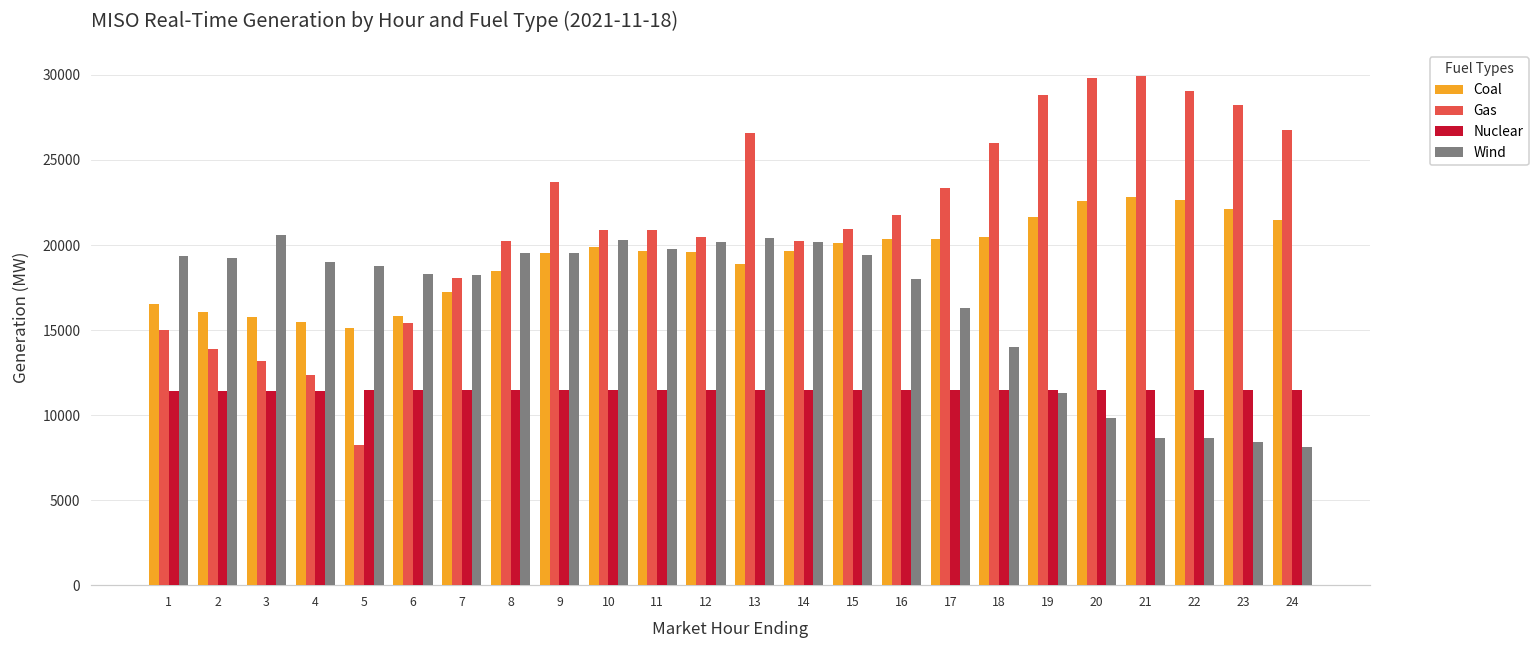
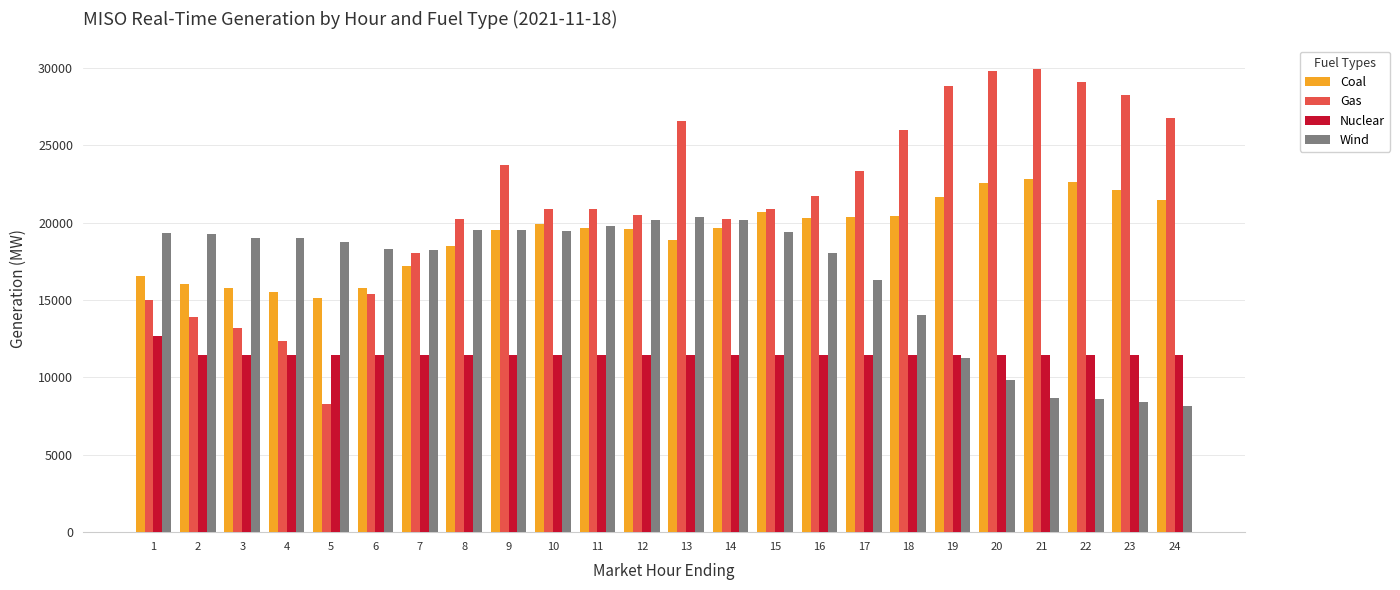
  {
    "Coal": {
      "1": 16600,
      "2": 16000,
      "3": 15800,
      "4": 15500,
      "5": 15100,
      "6": 15800,
      "7": 17200,
      "8": 18500,
      "9": 19500,
      "10": 19900,
      "11": 19700,
      "12": 19600,
      "13": 18900,
      "14": 19700,
-     "15": 20100,
+     "15": 20700,
      "16": 20300,
      "17": 20400,
      "18": 20500,
      "19": 21700,
      "20": 22600,
      "21": 22800,
      "22": 22600,
      "23": 22100,
      "24": 21500
    },
    "Gas": {
      "1": 15000,
      "2": 13900,
      "3": 13200,
      "4": 12300,
      "5": 8300,
      "6": 15400,
      "7": 18100,
      "8": 20200,
      "9": 23700,
      "10": 20900,
      "11": 20900,
      "12": 20500,
      "13": 26600,
      "14": 20300,
      "15": 20900,
      "16": 21800,
      "17": 23300,
      "18": 26000,
      "19": 28800,
      "20": 29800,
      "21": 30000,
      "22": 29100,
      "23": 28200,
      "24": 26800
    },
    "Nuclear": {
-     "1": 11400,
+     "1": 12700,
      "2": 11400,
      "3": 11400,
      "4": 11400,
      "5": 11500,
      "6": 11500,
      "7": 11500,
      "8": 11500,
      "9": 11500,
      "10": 11500,
      "11": 11500,
      "12": 11500,
      "13": 11500,
      "14": 11500,
      "15": 11500,
      "16": 11500,
      "17": 11500,
      "18": 11500,
      "19": 11500,
      "20": 11500,
      "21": 11500,
      "22": 11500,
      "23": 11500,
      "24": 11500
    },
    "Wind": {
      "1": 19400,
      "2": 19200,
-     "3": 20600,
+     "3": 19000,
      "4": 19000,
      "5": 18800,
      "6": 18300,
      "7": 18200,
      "8": 19500,
      "9": 19500,
-     "10": 20300,
+     "10": 19500,
      "11": 19800,
      "12": 20200,
      "13": 20400,
      "14": 20200,
      "15": 19400,
      "16": 18000,
      "17": 16300,
      "18": 14000,
      "19": 11300,
      "20": 9800,
      "21": 8700,
      "22": 8600,
      "23": 8400,
      "24": 8100
    }
  }
